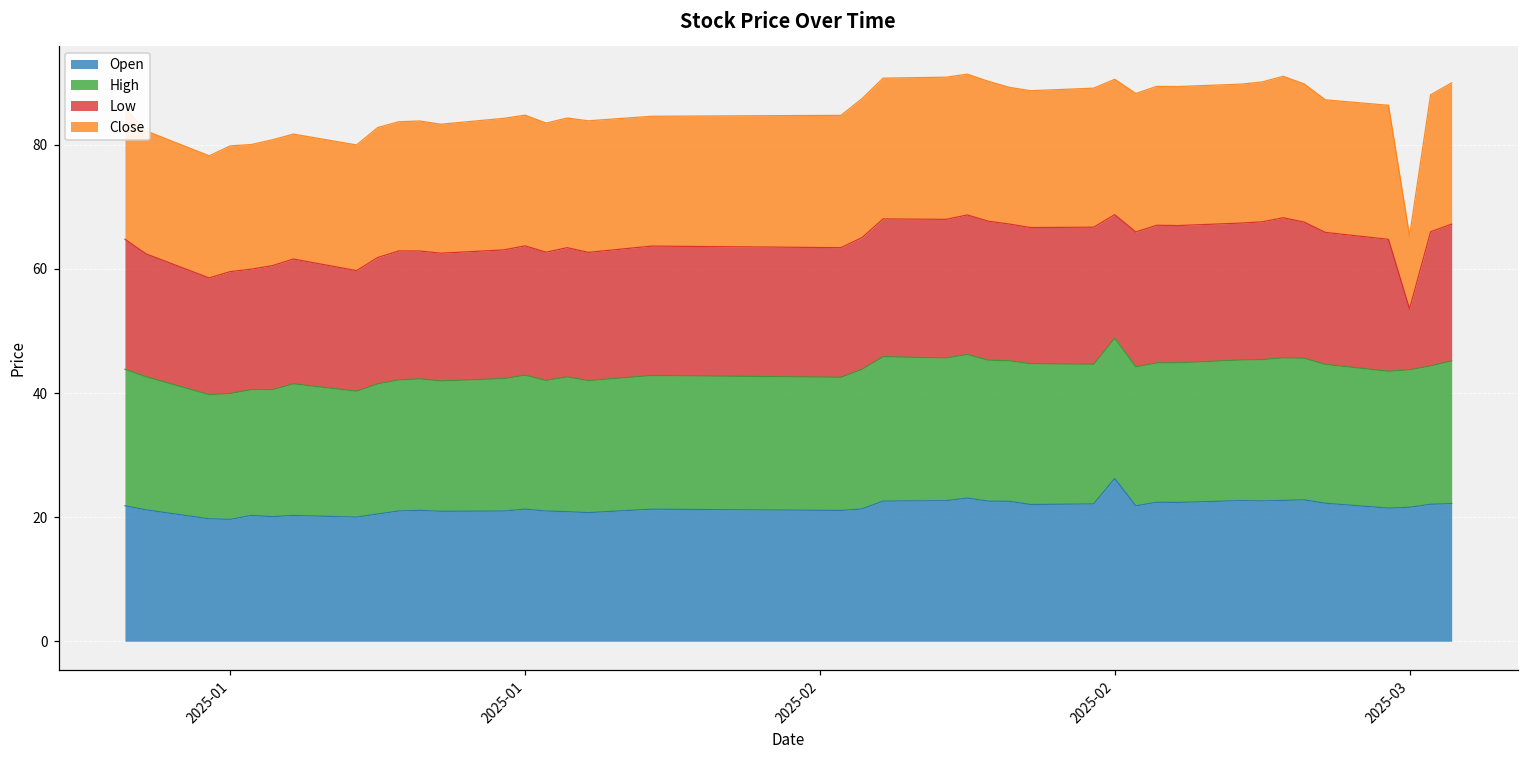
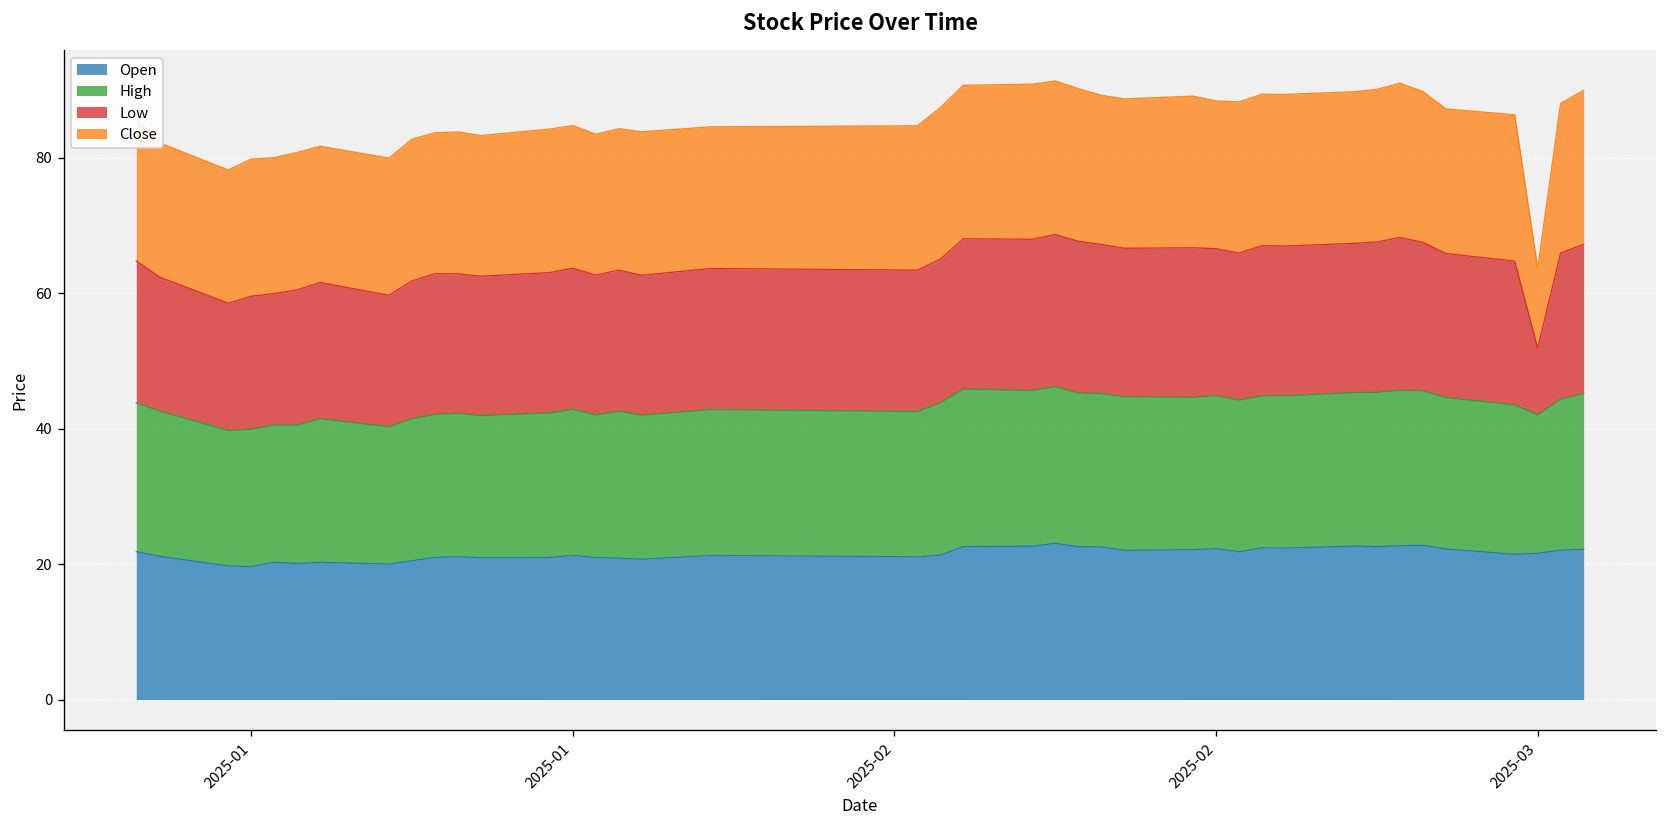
  {
    "Open": {
-     "2025-02": 26,
+     "2025-02": 22,
      "2025-03": 22
    },
    "High": {
      "2025-02": 23,
-     "2025-03": 22
+     "2025-03": 20
    },
    "Low": {
-     "2025-02": 20,
+     "2025-02": 22,
      "2025-03": 10
    },
    "Close": {
      "2025-02": 22,
      "2025-03": 12
    }
  }
